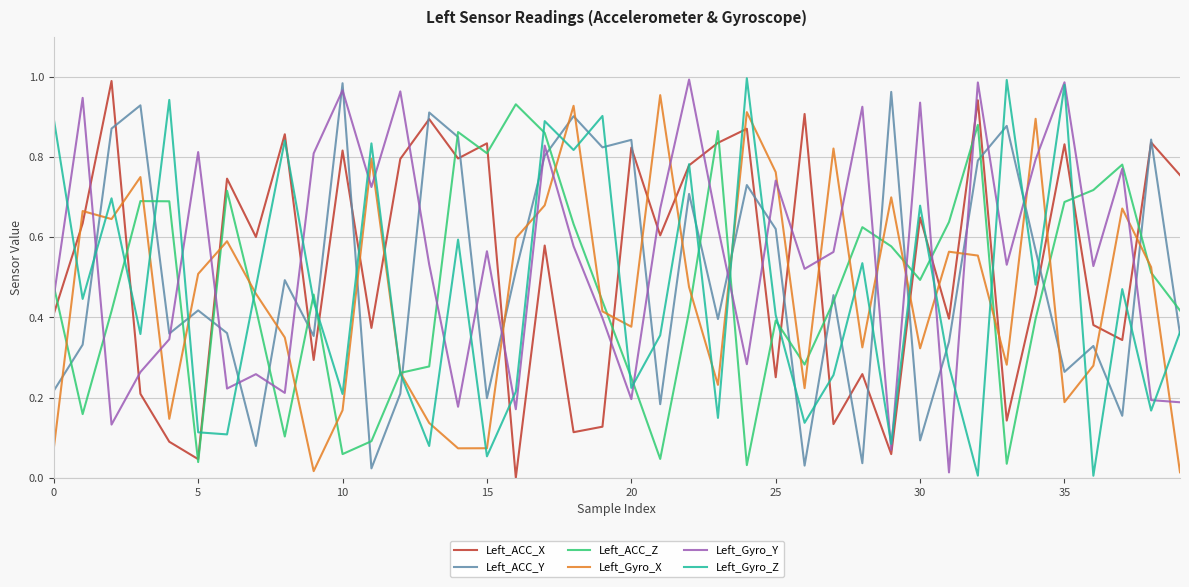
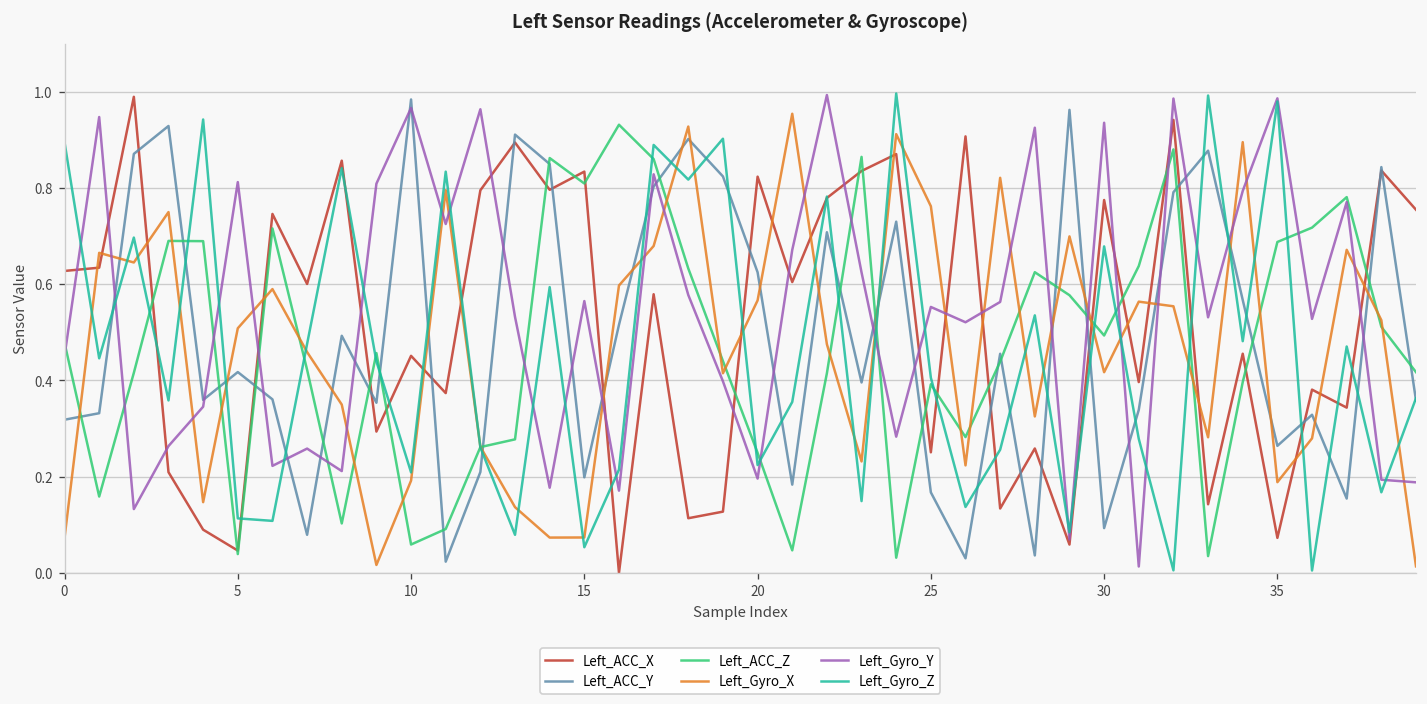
  {
    "Left_ACC_X": {
-     "0": 0.41,
+     "0": 0.63,
      "5": 0.05,
-     "10": 0.82,
+     "10": 0.45,
      "15": 0.83,
      "20": 0.82,
      "25": 0.25,
-     "30": 0.65,
-     "35": 0.83
+     "30": 0.78,
+     "35": 0.07
    },
    "Left_ACC_Y": {
-     "0": 0.22,
+     "0": 0.32,
      "5": 0.42,
      "10": 0.98,
      "15": 0.20,
-     "20": 0.84,
-     "25": 0.62,
+     "20": 0.62,
+     "25": 0.17,
      "30": 0.09,
      "35": 0.26
    },
    "Left_Gyro_X": {
      "0": 0.07,
      "5": 0.51,
-     "10": 0.17,
+     "10": 0.19,
      "15": 0.07,
-     "20": 0.38,
+     "20": 0.57,
      "25": 0.76,
-     "30": 0.32,
+     "30": 0.42,
      "35": 0.19
    },
    "Left_Gyro_Y": {
      "0": 0.45,
      "5": 0.81,
      "10": 0.97,
      "15": 0.57,
      "20": 0.20,
-     "25": 0.74,
+     "25": 0.55,
      "30": 0.94,
      "35": 0.99
    }
  }
